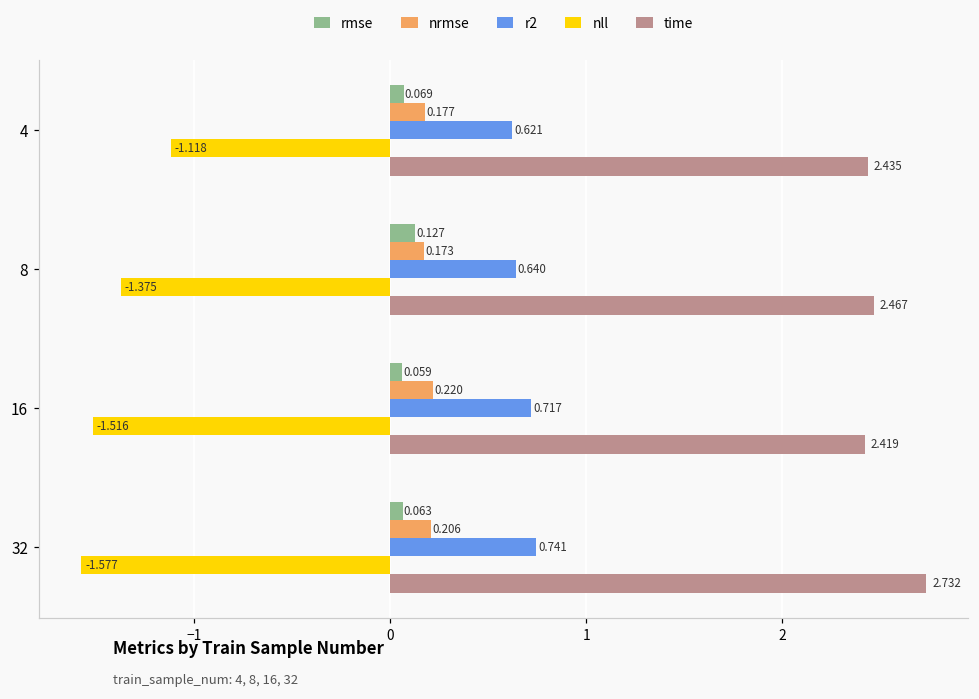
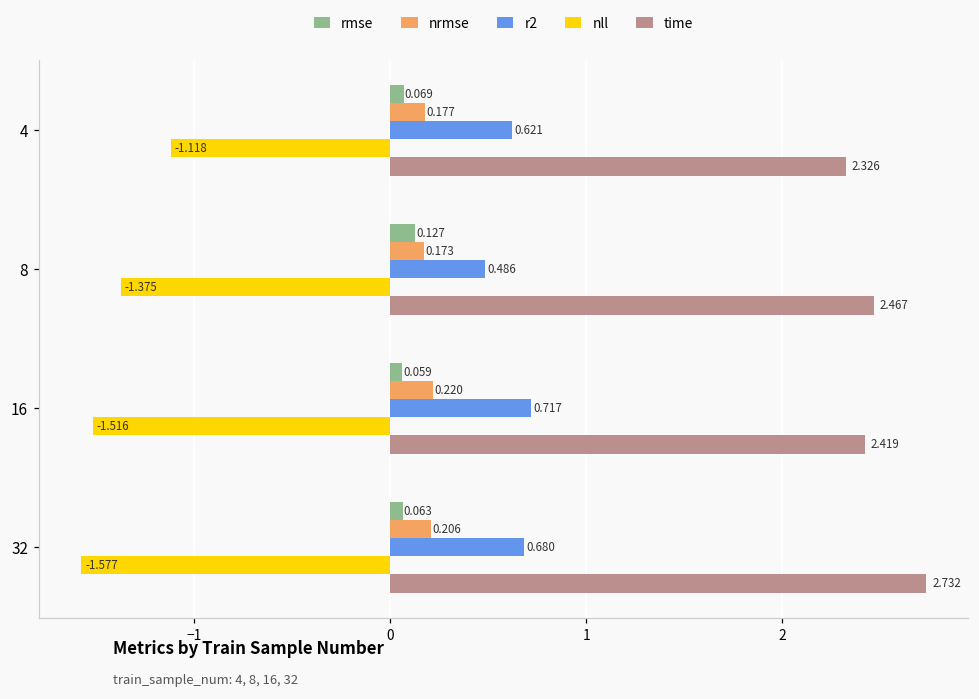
  {
    "rmse": {
      "4": 0.069,
      "8": 0.127,
      "16": 0.059,
      "32": 0.063
    },
    "nrmse": {
      "4": 0.177,
      "8": 0.173,
      "16": 0.220,
      "32": 0.206
    },
    "r2": {
      "4": 0.621,
-     "8": 0.640,
+     "8": 0.486,
      "16": 0.717,
-     "32": 0.741
+     "32": 0.680
    },
    "nll": {
      "4": -1.118,
      "8": -1.375,
      "16": -1.516,
      "32": -1.577
    },
    "time": {
-     "4": 2.435,
+     "4": 2.326,
      "8": 2.467,
      "16": 2.419,
      "32": 2.732
    }
  }
